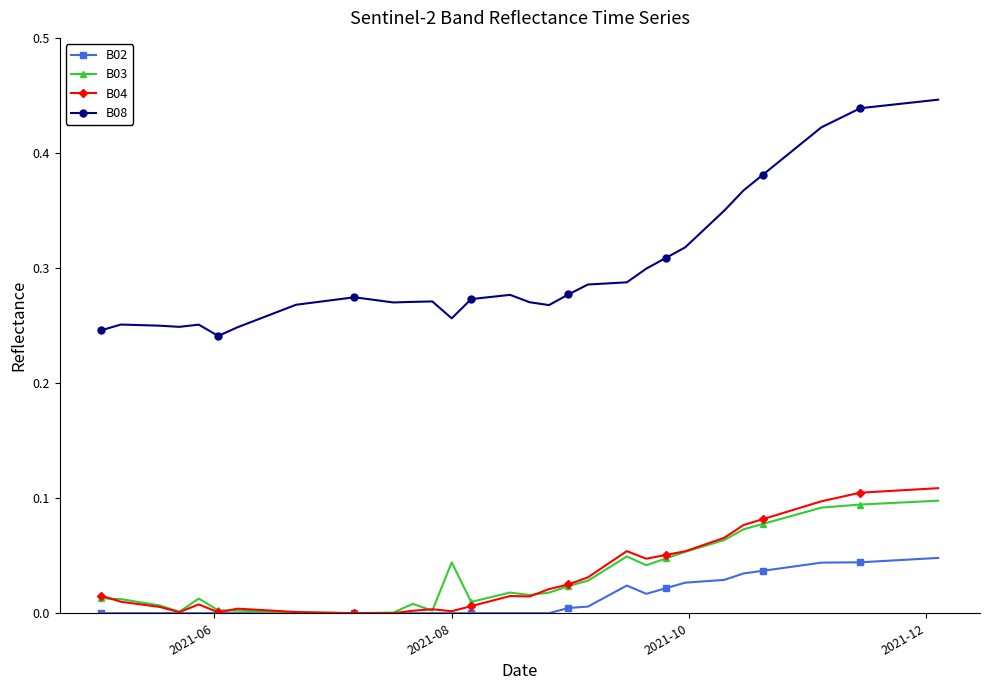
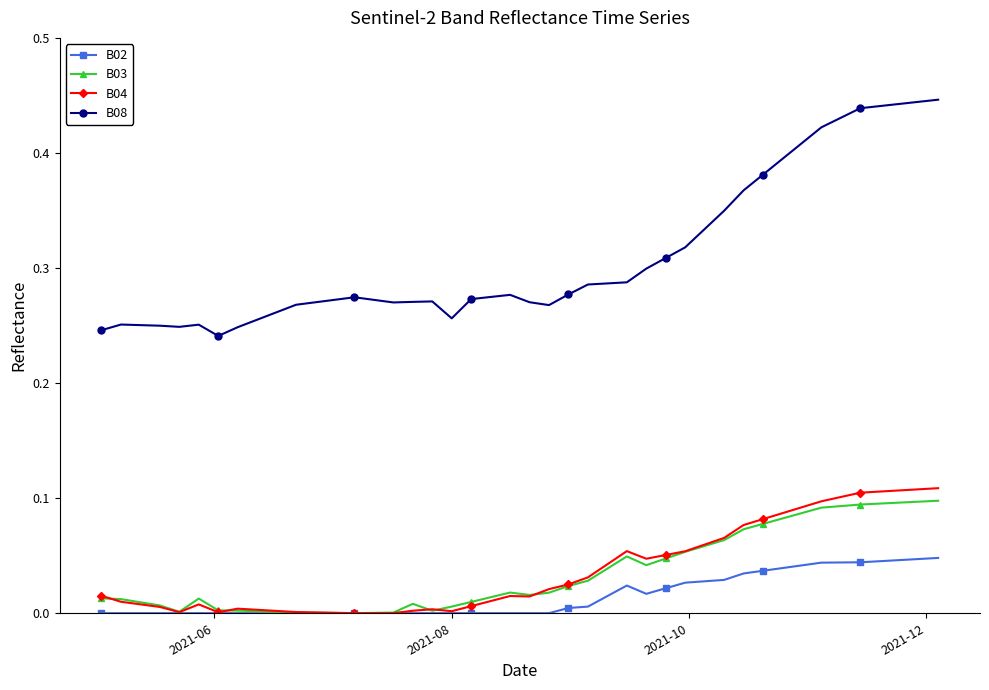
  {
    "B03": {
-     "2021-08": 0.044
+     "2021-08": 0.006
    },
    "B08": {
      "2021-08": 0.256
    }
  }
